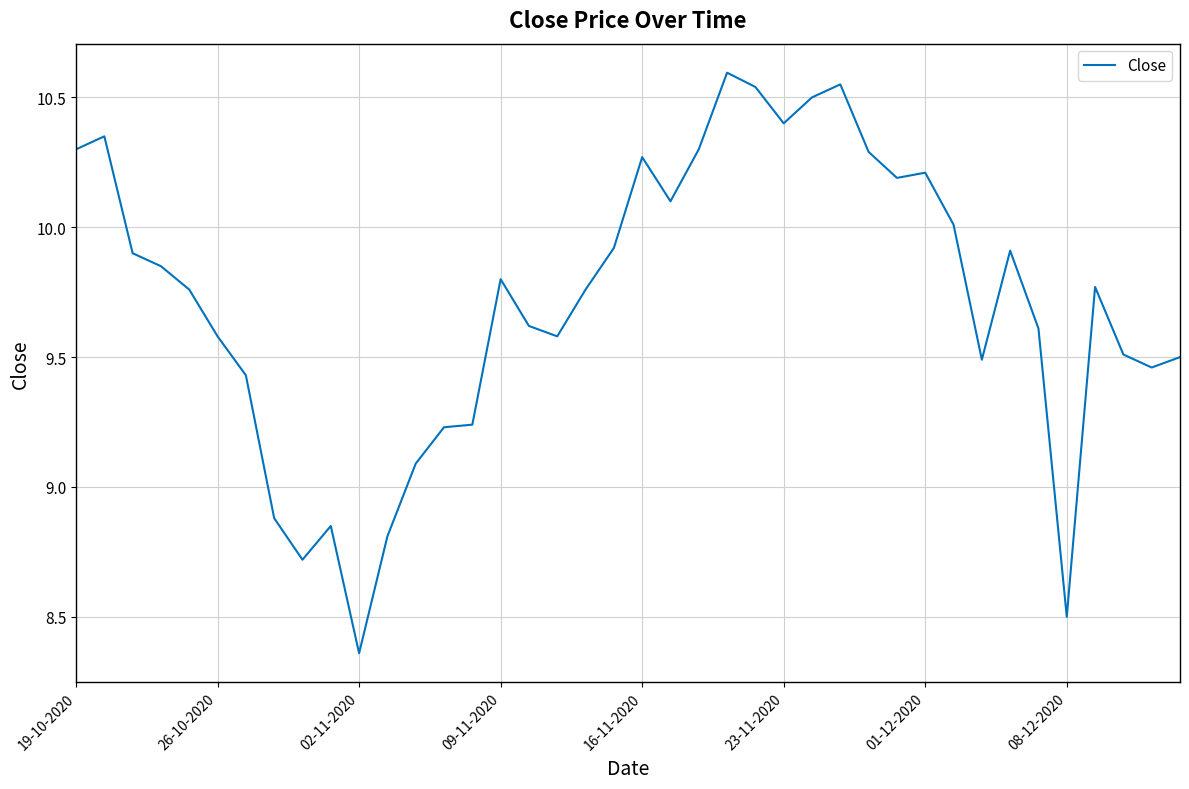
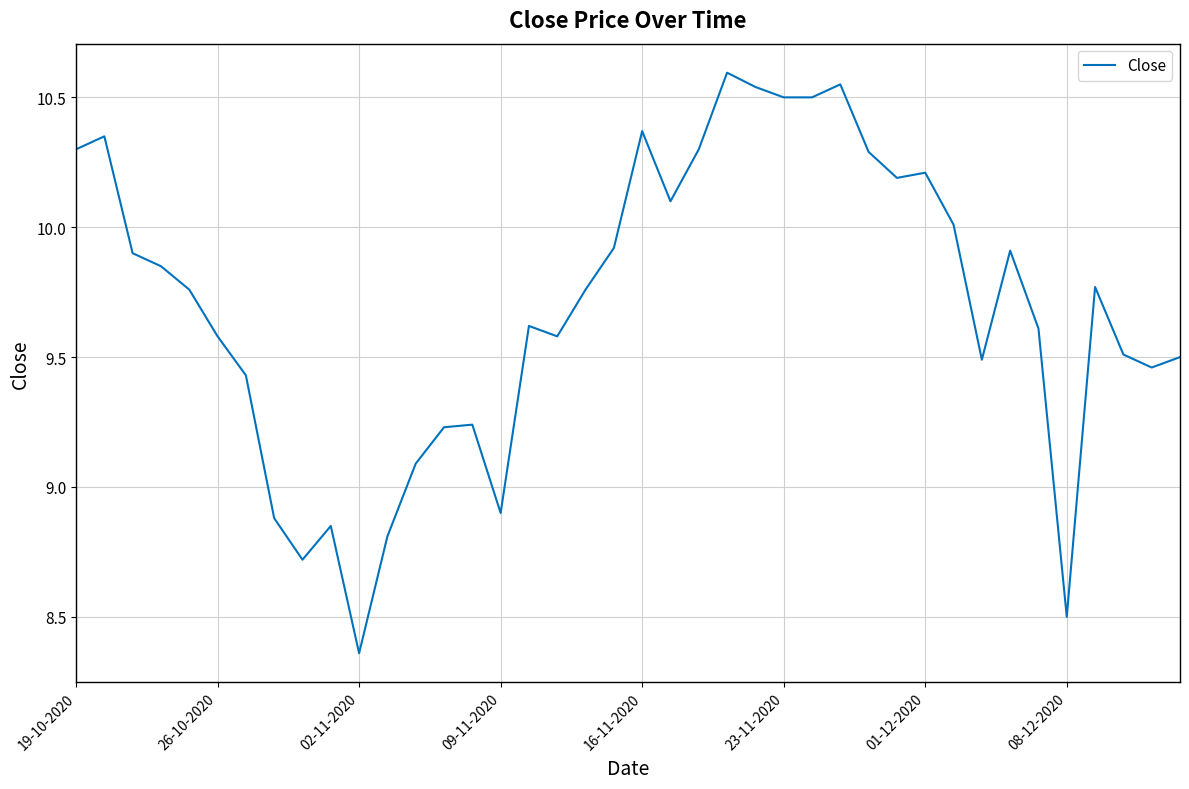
  {
    "19-10-2020": 10.30,
    "26-10-2020": 9.58,
    "02-11-2020": 8.36,
-   "09-11-2020": 9.8,
-   "16-11-2020": 10.27,
-   "23-11-2020": 10.4,
+   "09-11-2020": 8.9,
+   "16-11-2020": 10.37,
+   "23-11-2020": 10.5,
    "01-12-2020": 10.21,
    "08-12-2020": 8.50
  }
